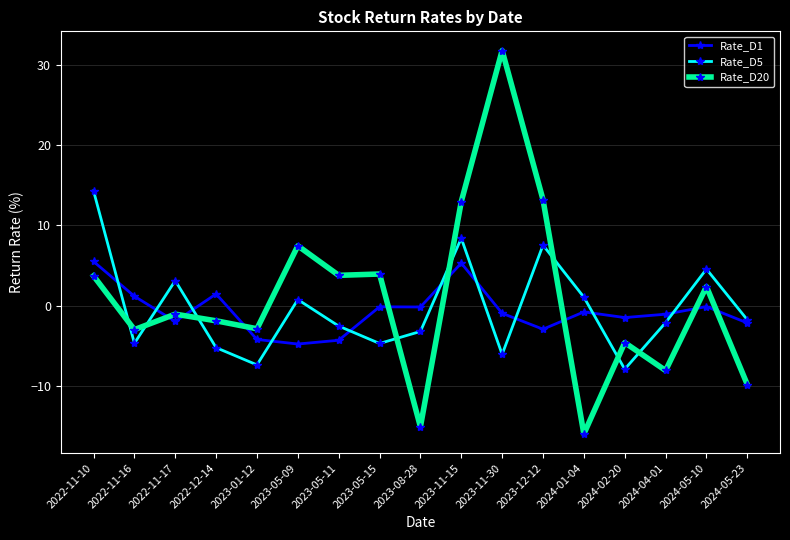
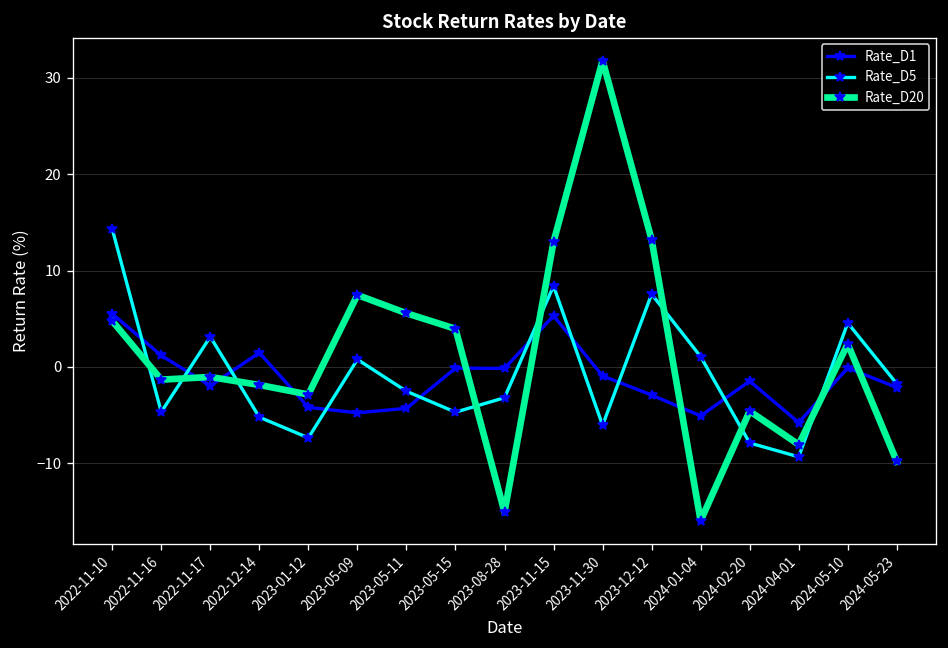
  {
    "Rate_D1": {
      "2022-11-10": 6,
      "2022-11-16": 1,
      "2022-11-17": -2,
      "2022-12-14": 1,
      "2023-01-12": -4,
      "2023-05-09": -5,
      "2023-05-11": -4,
      "2023-05-15": 0,
      "2023-08-28": 0,
      "2023-11-15": 5,
      "2023-11-30": -1,
      "2023-12-12": -3,
-     "2024-01-04": -1,
+     "2024-01-04": -5,
      "2024-02-20": -1,
-     "2024-04-01": -1,
+     "2024-04-01": -6,
      "2024-05-10": 0,
      "2024-05-23": -2
    },
    "Rate_D5": {
      "2022-11-10": 14,
      "2022-11-16": -5,
      "2022-11-17": 3,
      "2022-12-14": -5,
      "2023-01-12": -7,
      "2023-05-09": 1,
      "2023-05-11": -3,
      "2023-05-15": -5,
      "2023-08-28": -3,
      "2023-11-15": 8,
      "2023-11-30": -6,
      "2023-12-12": 8,
      "2024-01-04": 1,
      "2024-02-20": -8,
-     "2024-04-01": -2,
+     "2024-04-01": -9,
      "2024-05-10": 5,
      "2024-05-23": -2
    },
    "Rate_D20": {
-     "2022-11-10": 4,
-     "2022-11-16": -3,
+     "2022-11-10": 5,
+     "2022-11-16": -1,
      "2022-11-17": -1,
      "2022-12-14": -2,
      "2023-01-12": -3,
      "2023-05-09": 7,
-     "2023-05-11": 4,
+     "2023-05-11": 6,
      "2023-05-15": 4,
      "2023-08-28": -15,
      "2023-11-15": 13,
      "2023-11-30": 32,
      "2023-12-12": 13,
      "2024-01-04": -16,
      "2024-02-20": -5,
      "2024-04-01": -8,
      "2024-05-10": 2,
      "2024-05-23": -10
    }
  }
